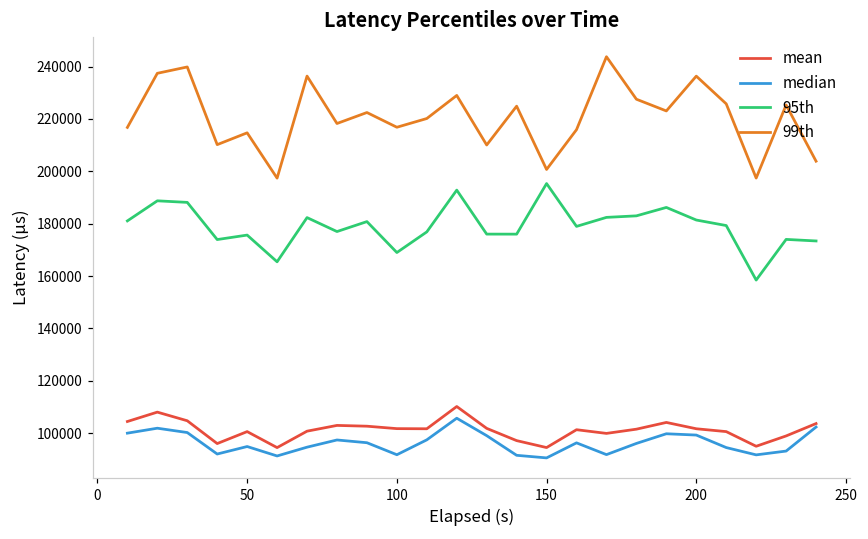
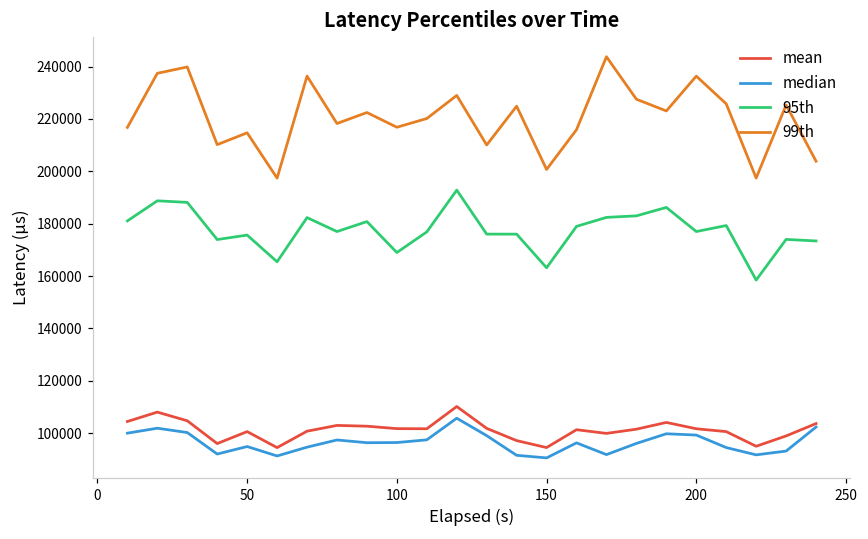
  {
    "median": {
      "50": 95000,
-     "100": 92000,
+     "100": 96000,
      "150": 91000,
      "200": 99000
    },
    "95th": {
      "50": 176000,
      "100": 169000,
-     "150": 195000,
-     "200": 181000
+     "150": 163000,
+     "200": 177000
    }
  }
